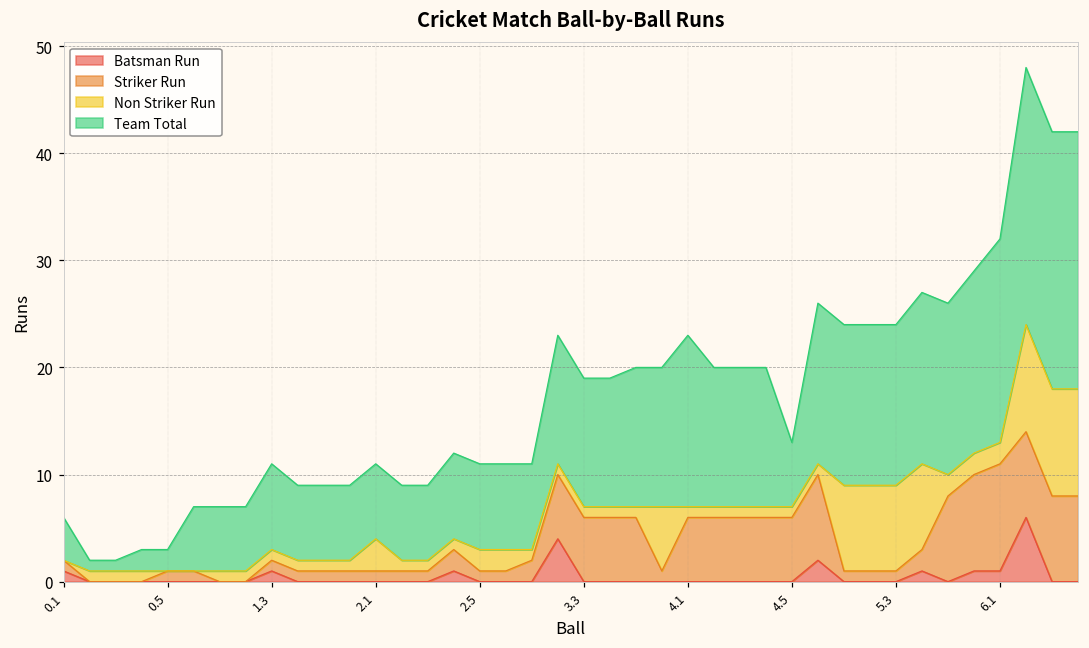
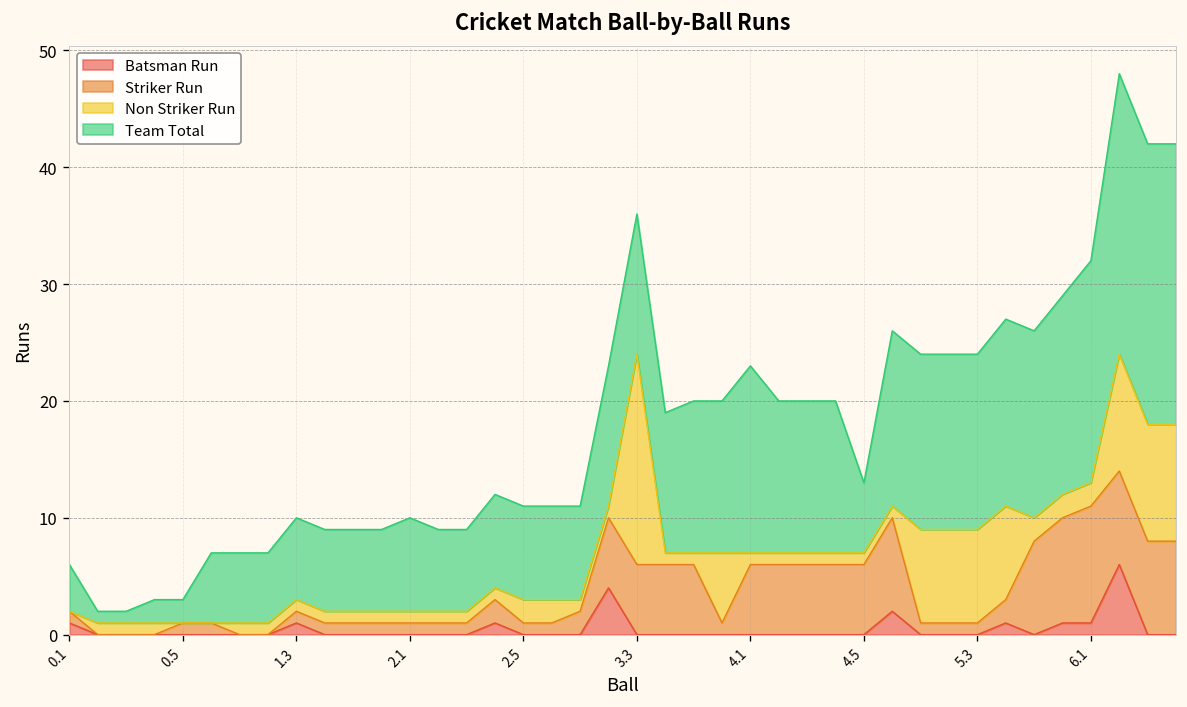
  {
    "Non Striker Run": {
      "1.3": 1,
-     "2.1": 3,
+     "2.1": 1,
      "2.5": 2,
-     "3.3": 1,
+     "3.3": 18,
      "4.1": 1,
      "4.5": 1,
      "5.3": 8,
      "6.1": 2
    },
    "Team Total": {
      "0.1": 4,
      "0.5": 2,
-     "1.3": 8,
-     "2.1": 7,
+     "1.3": 7,
+     "2.1": 8,
      "2.5": 8,
      "3.3": 12,
      "4.1": 16,
      "4.5": 6,
      "5.3": 15,
      "6.1": 19
    }
  }
